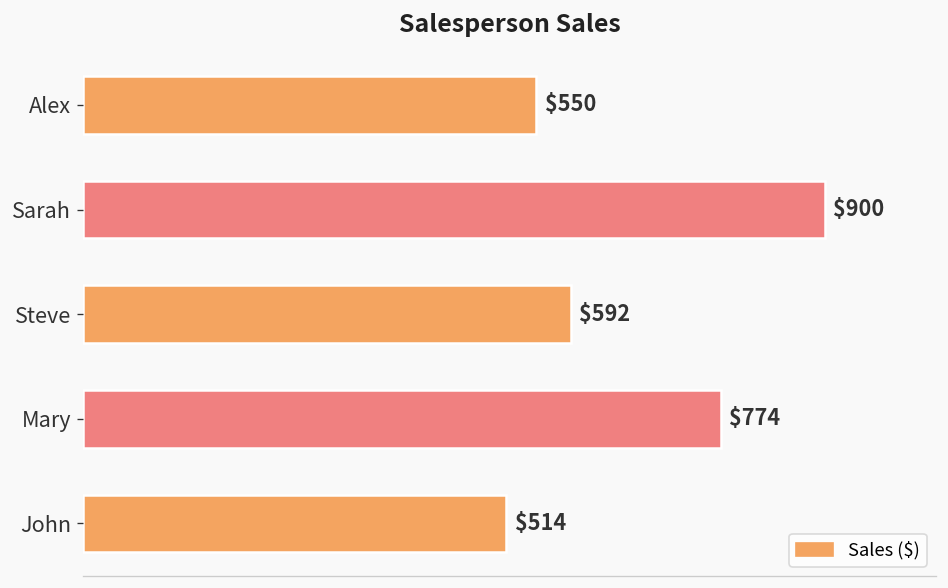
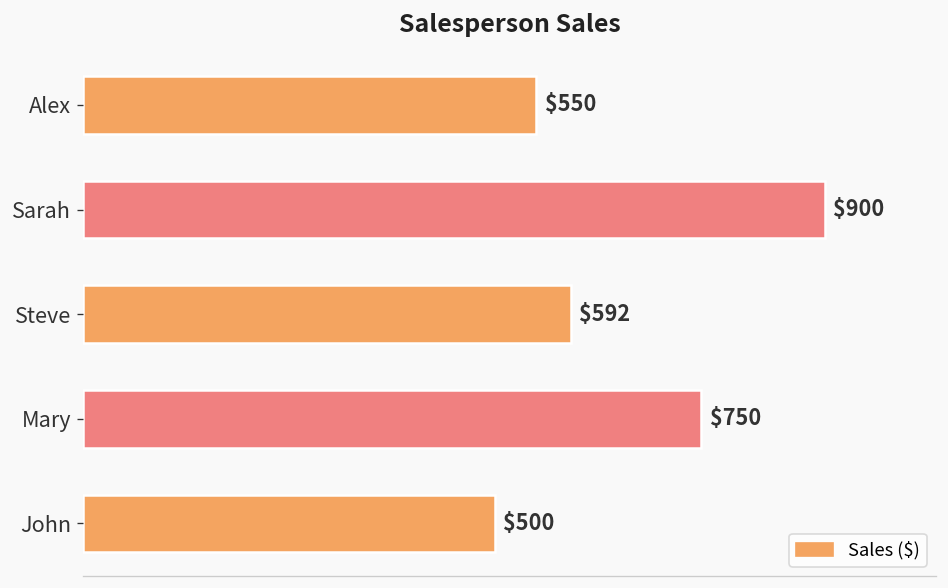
  {
    "Alex": "$550",
    "Sarah": "$900",
    "Steve": "$592",
-   "Mary": "$774",
-   "John": "$514"
+   "Mary": "$750",
+   "John": "$500"
  }
